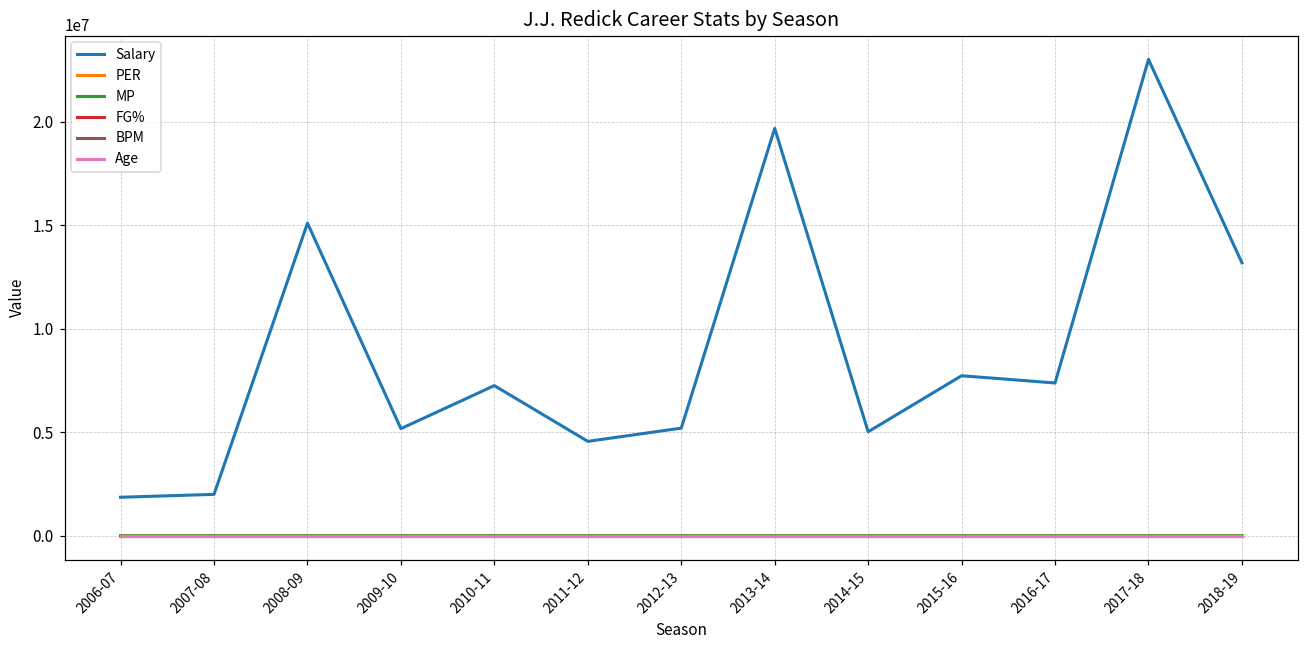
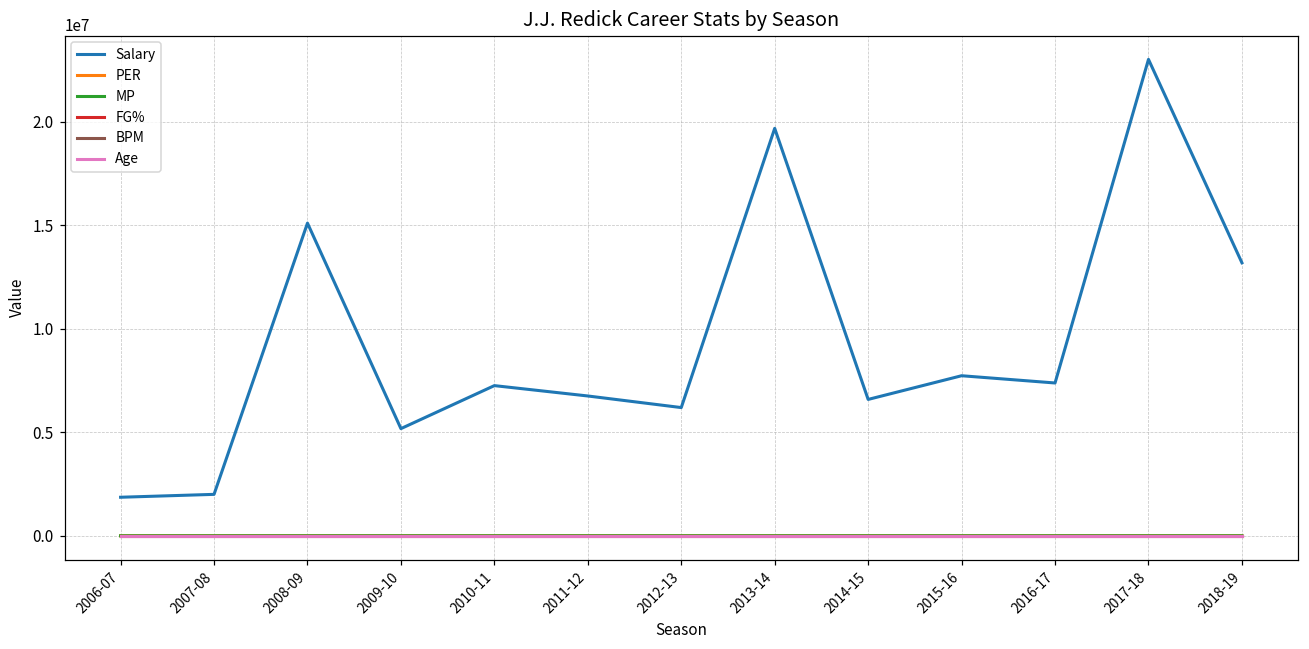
  {
    "Salary": {
      "2006-07": 1900000,
      "2007-08": 2000000,
      "2008-09": 15100000,
      "2009-10": 5200000,
      "2010-11": 7300000,
-     "2011-12": 4600000,
-     "2012-13": 5200000,
+     "2011-12": 6800000,
+     "2012-13": 6200000,
      "2013-14": 19700000,
-     "2014-15": 5000000,
+     "2014-15": 6600000,
      "2015-16": 7700000,
      "2016-17": 7400000,
      "2017-18": 23000000,
      "2018-19": 13200000
    },
    "Age": {
      "2006-07": 0,
      "2007-08": 0,
      "2008-09": 0,
      "2009-10": 0,
      "2010-11": 0,
      "2011-12": 0,
      "2012-13": 0,
      "2013-14": 0,
      "2014-15": 0,
      "2015-16": 0,
      "2016-17": 0,
      "2017-18": 0,
      "2018-19": 0
    }
  }
